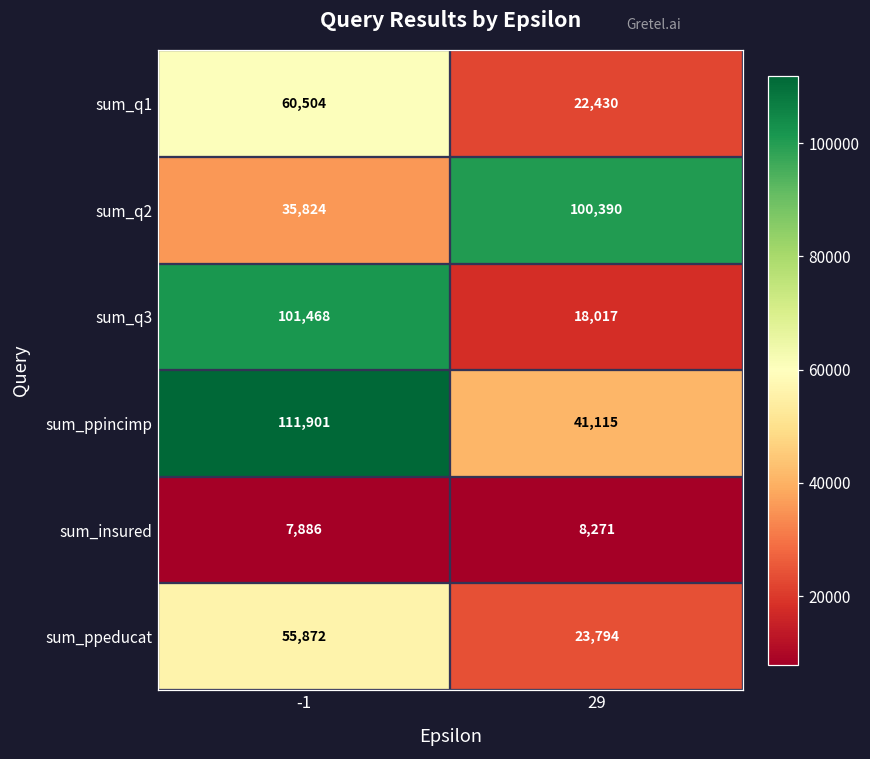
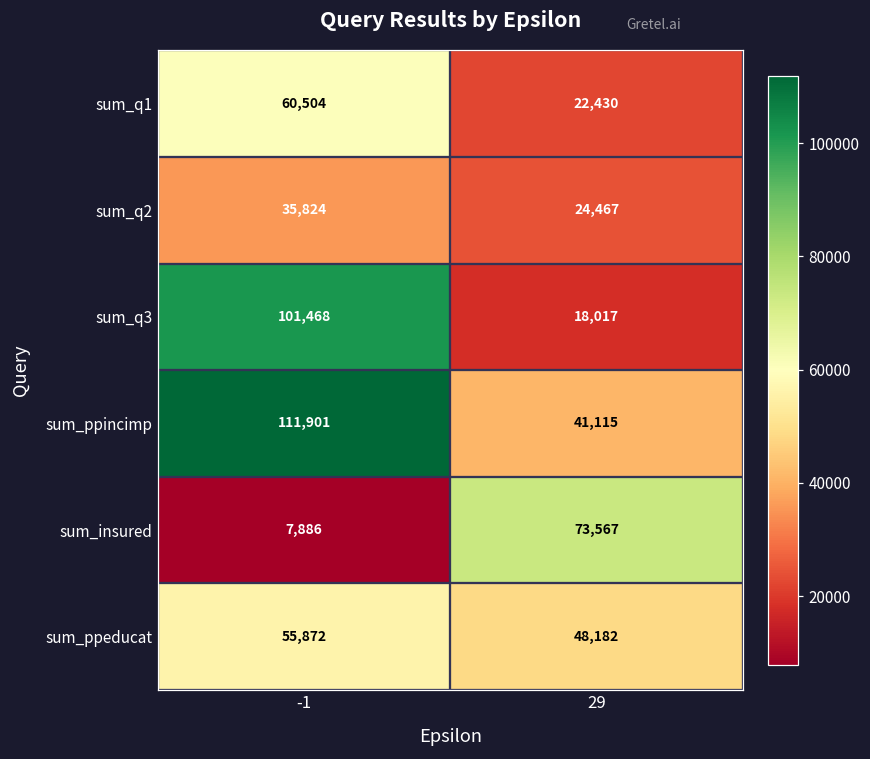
  {
    "sum_q1": {
      "-1": "60,504",
      "29": "22,430"
    },
    "sum_q2": {
      "-1": "35,824",
-     "29": "100,390"
+     "29": "24,467"
    },
    "sum_q3": {
      "-1": "101,468",
      "29": "18,017"
    },
    "sum_ppincimp": {
      "-1": "111,901",
      "29": "41,115"
    },
    "sum_insured": {
      "-1": "7,886",
-     "29": "8,271"
+     "29": "73,567"
    },
    "sum_ppeducat": {
      "-1": "55,872",
-     "29": "23,794"
+     "29": "48,182"
    }
  }
